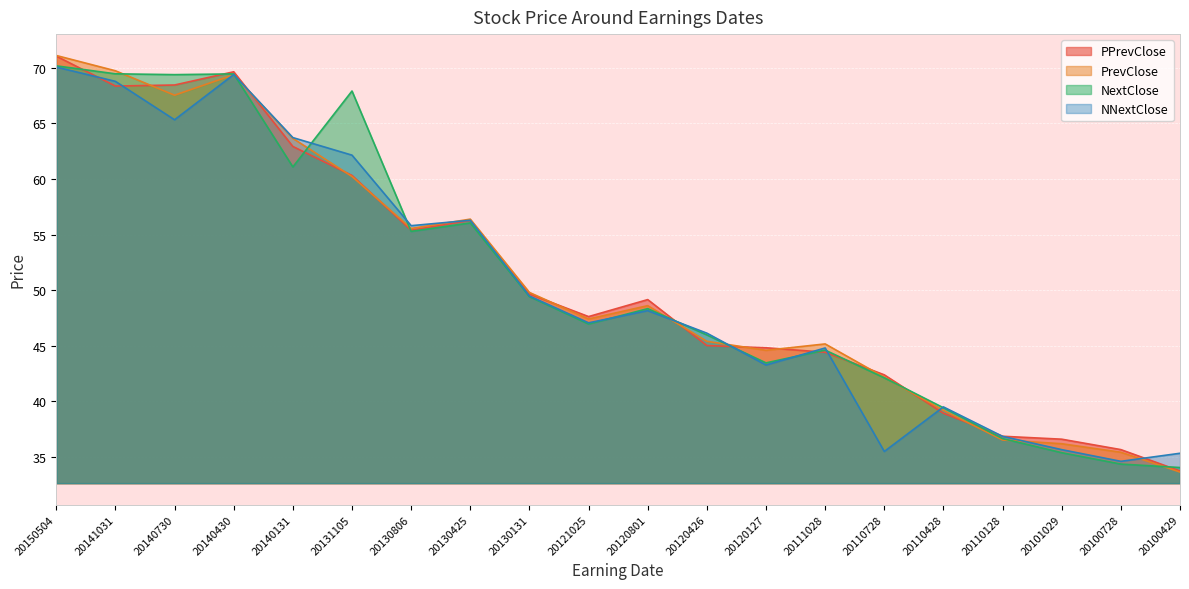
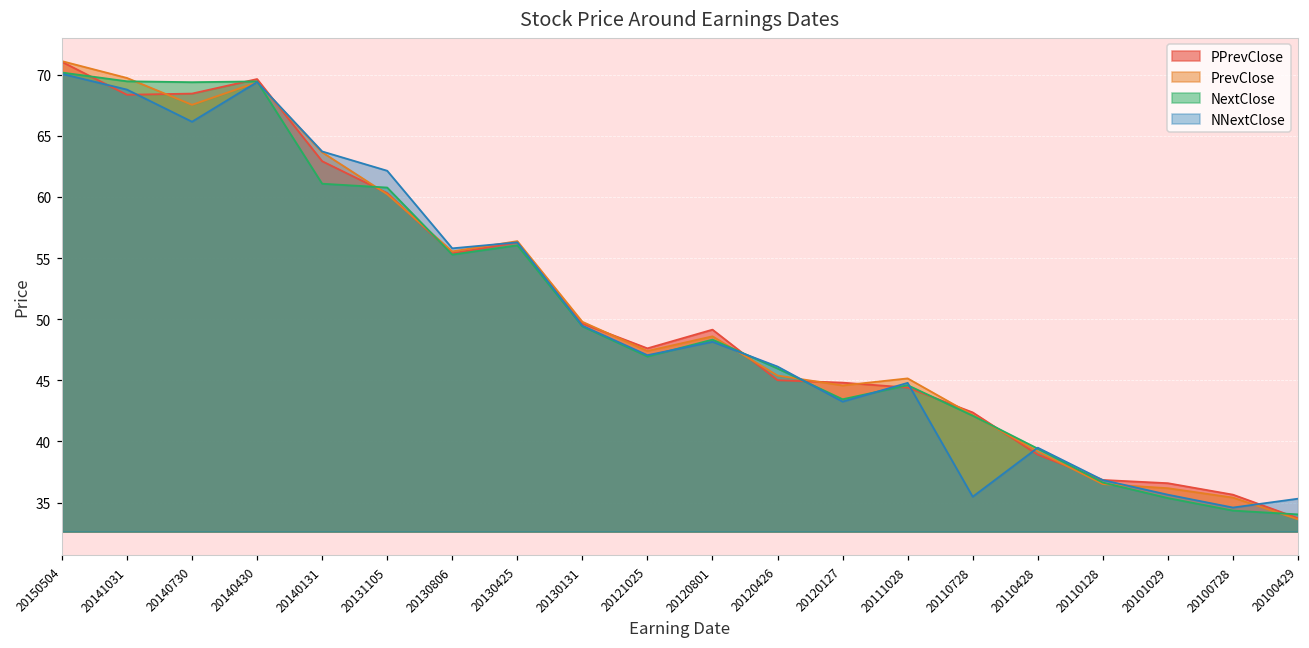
  {
    "NextClose": {
      "20141031": 69.5,
      "20140730": 69.4,
      "20140131": 61.1,
-     "20131105": 67.9,
+     "20131105": 60.8,
      "20130425": 56.0,
      "20101029": 35.4,
      "20100728": 34.3,
      "20100429": 34.0
    },
    "NNextClose": {
      "20141031": 68.8,
-     "20140730": 65.3,
+     "20140730": 66.2,
      "20131105": 62.1,
      "20130806": 55.8,
      "20110728": 35.5,
      "20101029": 35.6,
      "20100728": 34.6,
      "20100429": 35.3
    }
  }
